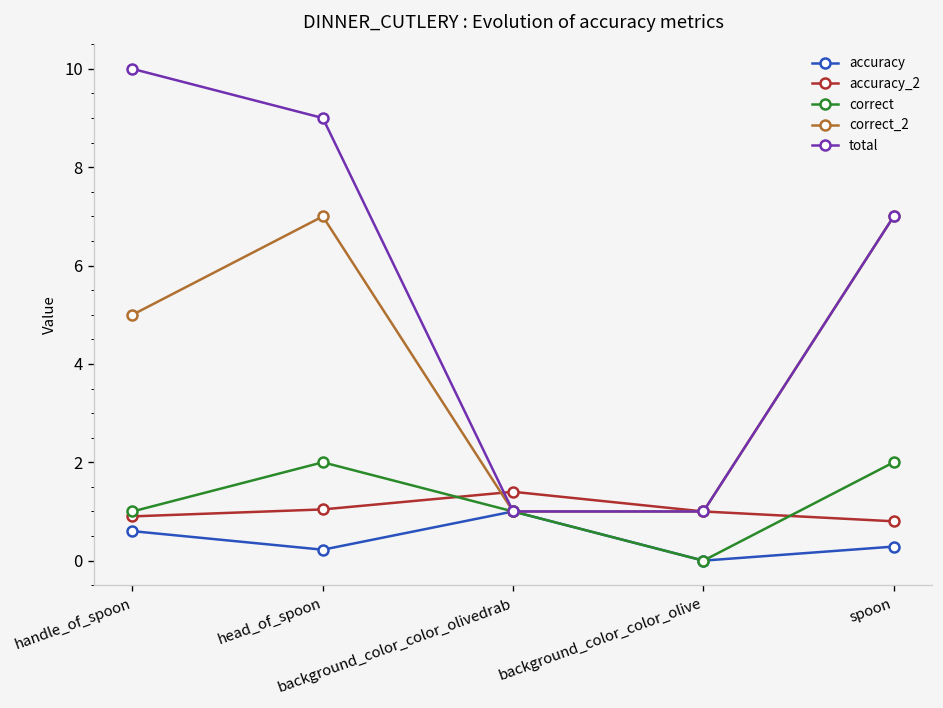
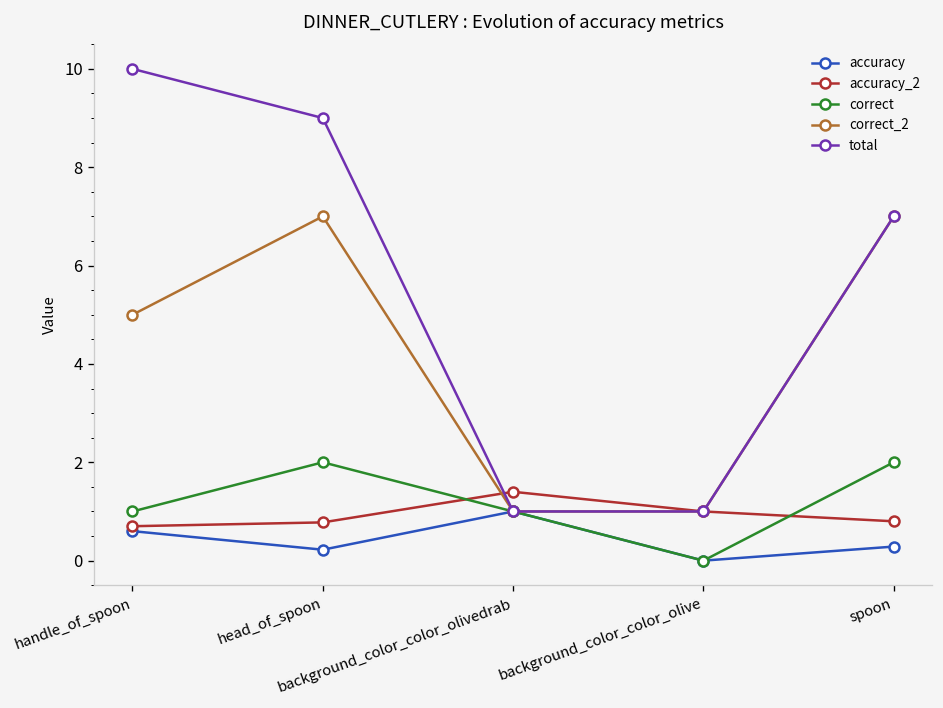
  {
    "accuracy": {
      "handle_of_spoon": 0.6,
      "head_of_spoon": 0.2,
      "spoon": 0.3
    },
    "accuracy_2": {
-     "handle_of_spoon": 0.9,
-     "head_of_spoon": 1.0,
+     "handle_of_spoon": 0.7,
+     "head_of_spoon": 0.8,
      "background_color_color_olivedrab": 1.4,
      "spoon": 0.8
    },
    "correct": {
      "handle_of_spoon": 1.0,
      "head_of_spoon": 2.0,
      "spoon": 2.0
    },
    "correct_2": {
      "handle_of_spoon": 5.0,
      "head_of_spoon": 7.0
    },
    "total": {
      "handle_of_spoon": 10.0,
      "head_of_spoon": 9.0
    }
  }
